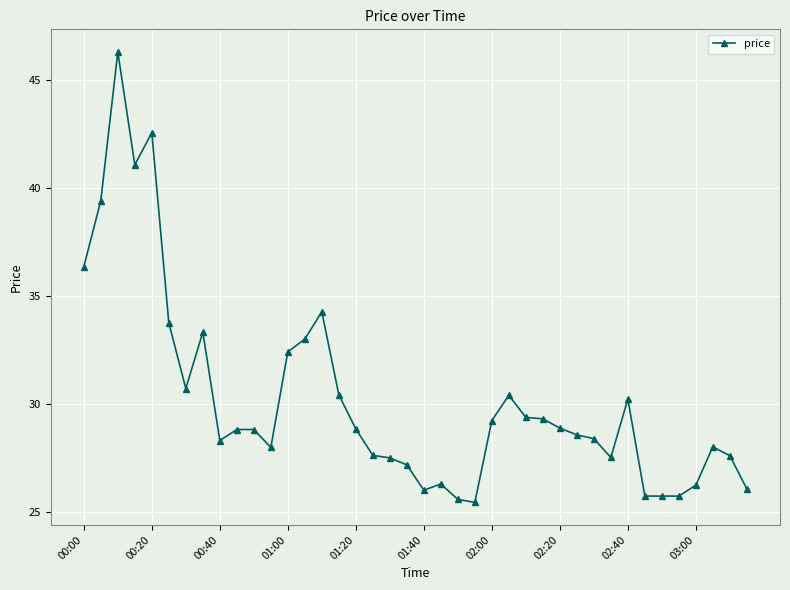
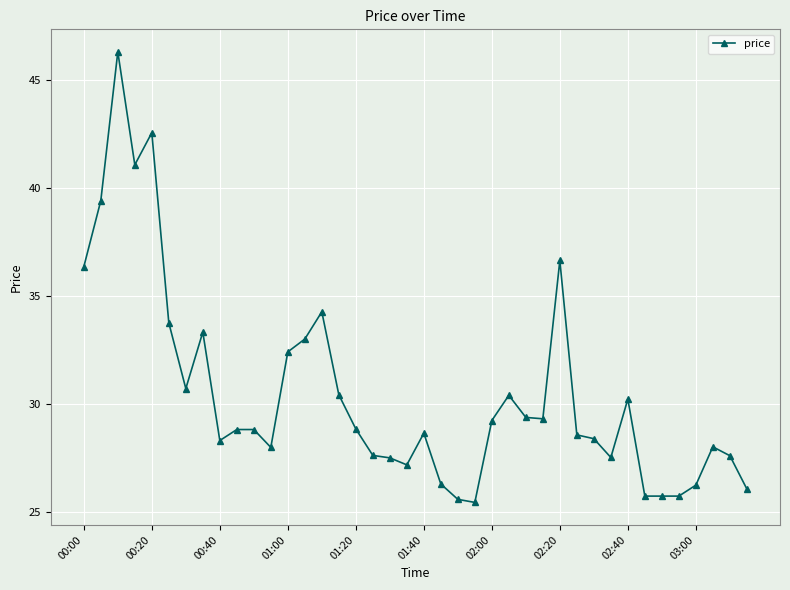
  {
    "00:00": 36.3,
    "00:20": 42.5,
    "00:40": 28.3,
    "01:00": 32.4,
    "01:20": 28.8,
-   "01:40": 26.0,
+   "01:40": 28.6,
    "02:00": 29.2,
-   "02:20": 28.9,
+   "02:20": 36.6,
    "02:40": 30.2,
    "03:00": 26.2
  }
